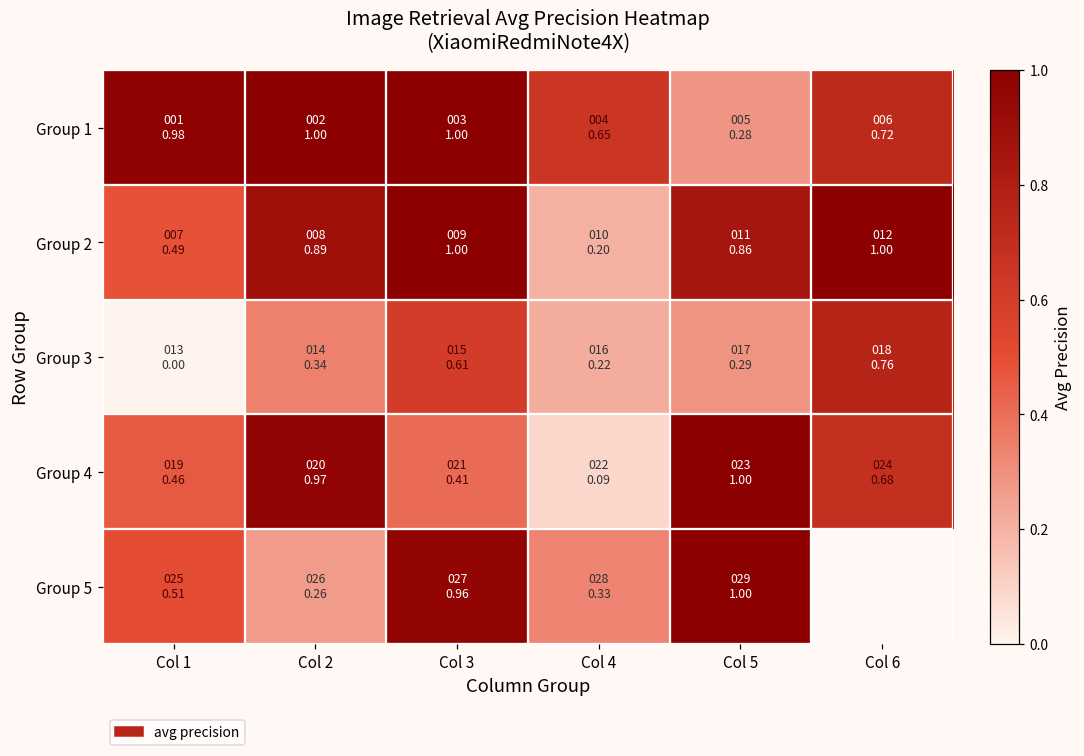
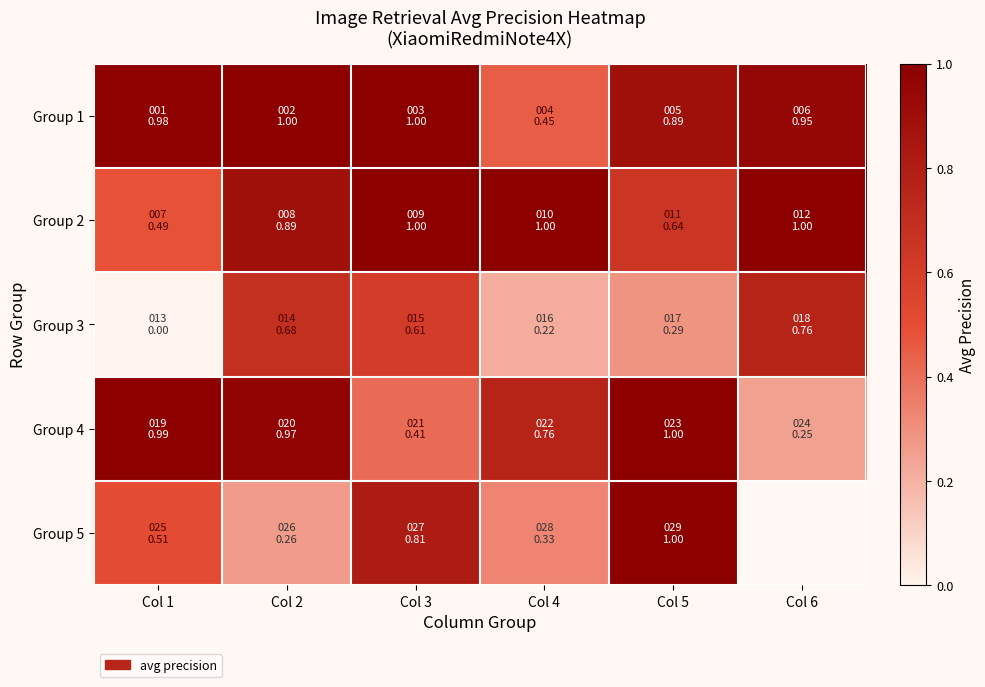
  {
    "Group 1": {
-     "Col 4": 0.65,
-     "Col 5": 0.28,
-     "Col 6": 0.72
+     "Col 4": 0.45,
+     "Col 5": 0.89,
+     "Col 6": 0.95
    },
    "Group 2": {
-     "Col 4": 0.20,
-     "Col 5": 0.86
+     "Col 4": 1.00,
+     "Col 5": 0.64
    },
    "Group 3": {
-     "Col 2": 0.34
+     "Col 2": 0.68
    },
    "Group 4": {
-     "Col 1": 0.46,
-     "Col 4": 0.09,
-     "Col 6": 0.68
+     "Col 1": 0.99,
+     "Col 4": 0.76,
+     "Col 6": 0.25
    },
    "Group 5": {
-     "Col 3": 0.96
+     "Col 3": 0.81
    }
  }
